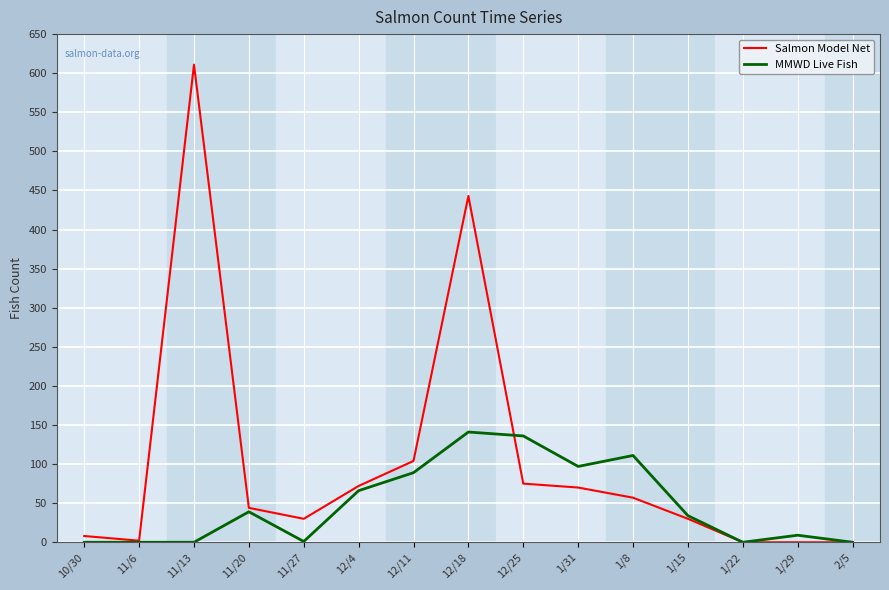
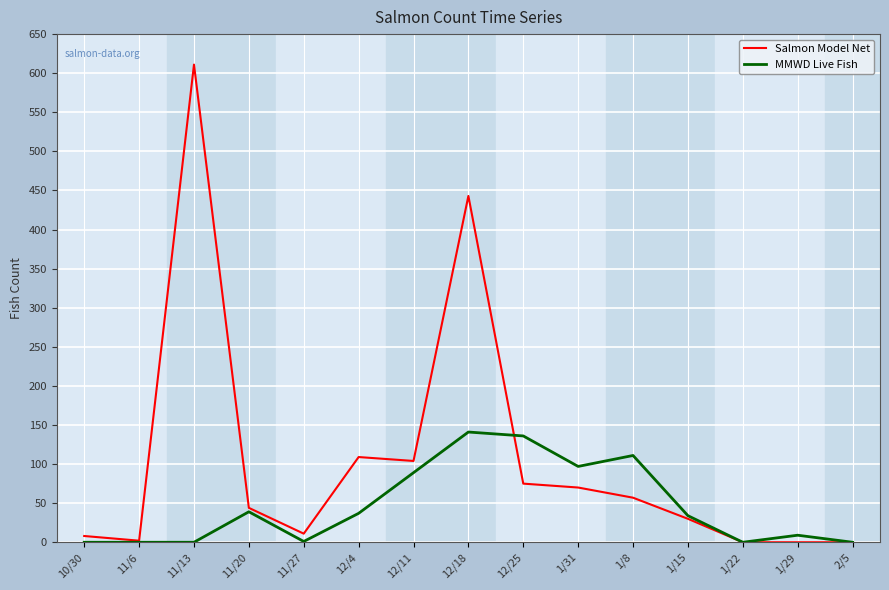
  {
    "Salmon Model Net": {
      "10/30": 10,
      "11/13": 610,
      "11/20": 40,
-     "11/27": 30,
-     "12/4": 70,
+     "11/27": 10,
+     "12/4": 110,
      "12/11": 100,
      "12/18": 440,
      "12/25": 80,
      "1/31": 70,
      "1/8": 60,
      "1/15": 30,
      "1/29": 0
    },
    "MMWD Live Fish": {
      "10/30": 0,
      "11/13": 0,
      "11/20": 40,
      "11/27": 0,
-     "12/4": 70,
+     "12/4": 40,
      "12/11": 90,
      "12/18": 140,
      "12/25": 140,
      "1/31": 100,
      "1/8": 110,
      "1/15": 30,
      "1/29": 10
    }
  }
